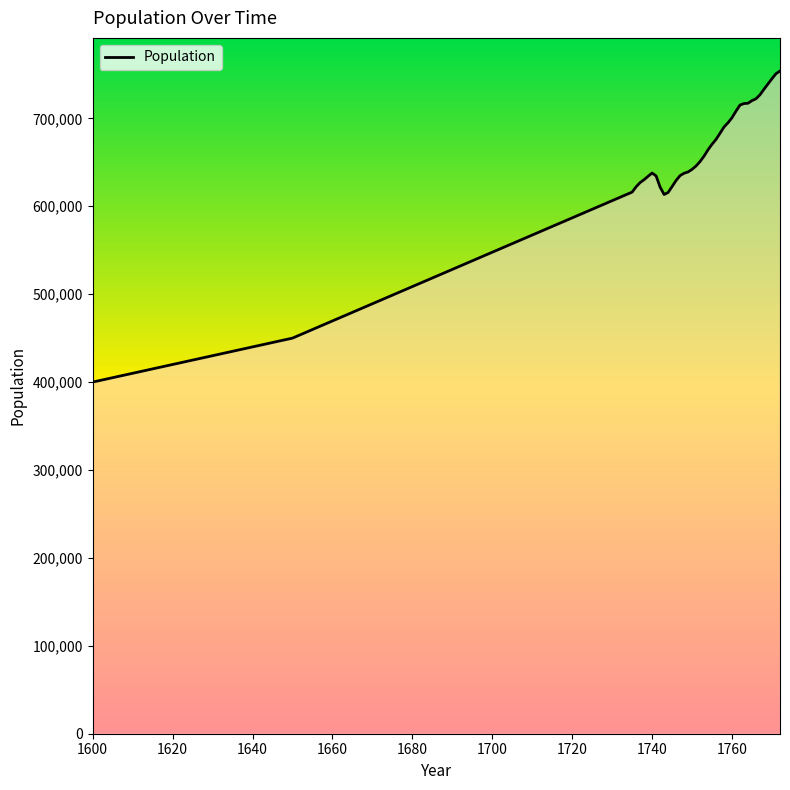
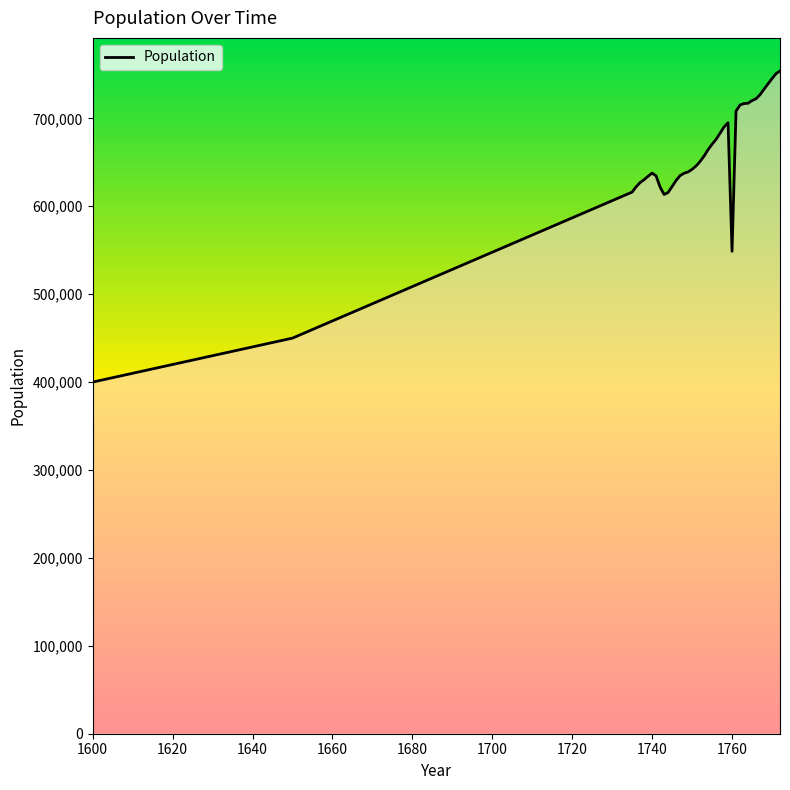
  {
    "1600": "400,000",
    "1740": "640,000",
-   "1760": "700,000"
+   "1760": "550,000"
  }
